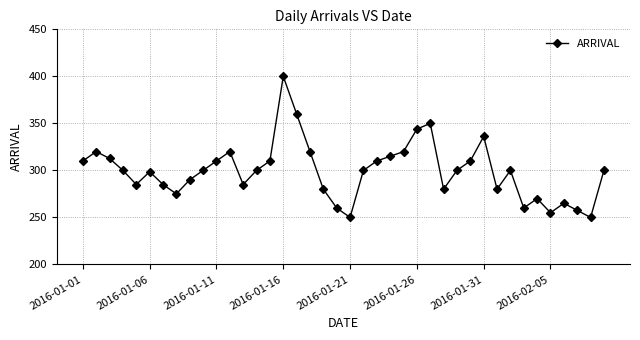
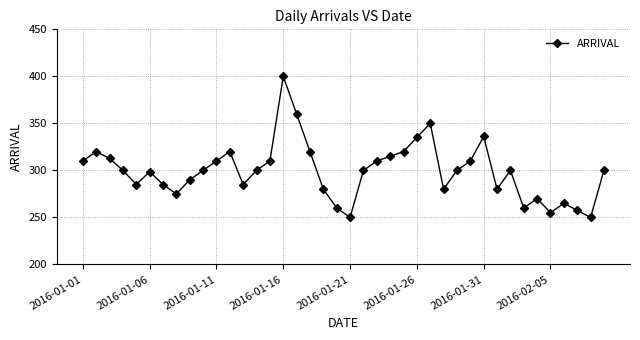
  {
    "2016-01-01": 310,
    "2016-01-06": 300,
    "2016-01-11": 310,
    "2016-01-16": 400,
    "2016-01-21": 250,
-   "2016-01-26": 344,
+   "2016-01-26": 335,
    "2016-01-31": 340,
    "2016-02-05": 260
  }
